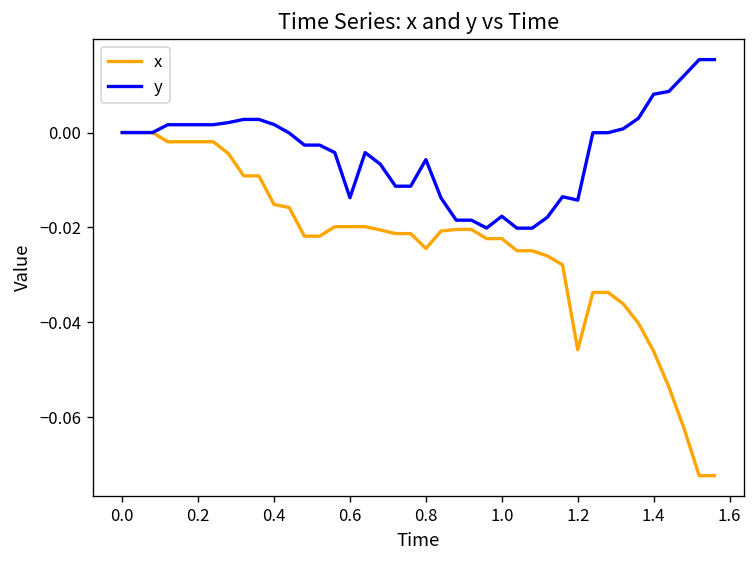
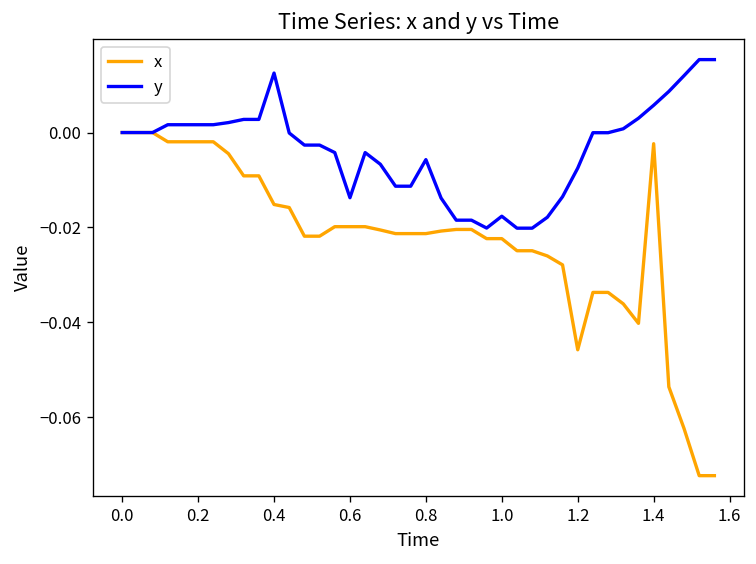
  {
    "x": {
      "0.2": -0.002,
      "0.4": -0.015,
      "0.6": -0.020,
-     "0.8": -0.024,
+     "0.8": -0.021,
      "1.0": -0.022,
      "1.2": -0.046,
-     "1.4": -0.046
+     "1.4": -0.002
    },
    "y": {
      "0.2": 0.002,
-     "0.4": 0.002,
+     "0.4": 0.013,
      "0.6": -0.014,
      "0.8": -0.006,
      "1.0": -0.018,
-     "1.2": -0.014,
-     "1.4": 0.008
+     "1.2": -0.007,
+     "1.4": 0.006
    }
  }
